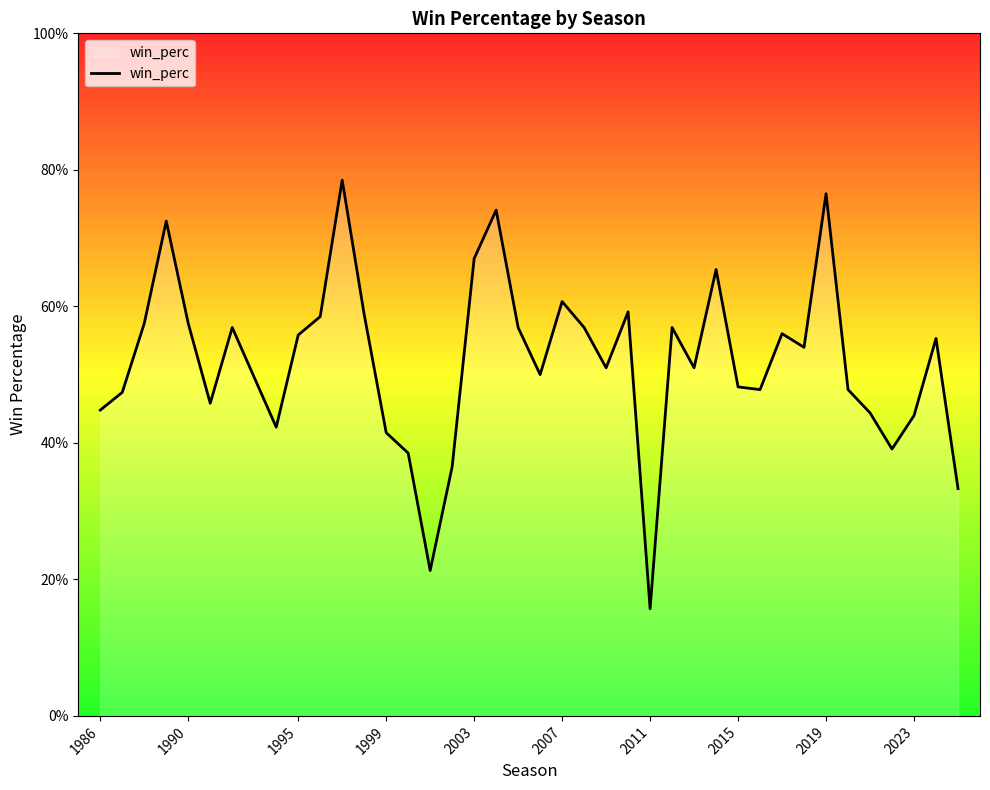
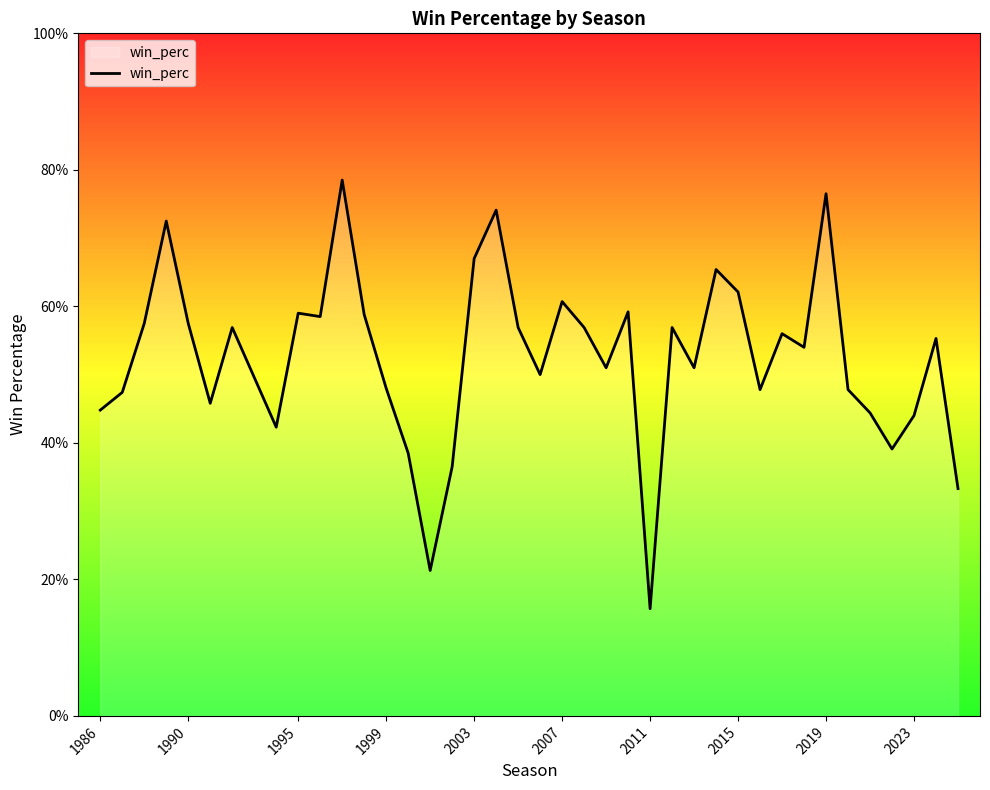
  {
    "1986": "45%",
    "1990": "57%",
-   "1995": "56%",
-   "1999": "42%",
+   "1995": "59%",
+   "1999": "48%",
    "2003": "67%",
    "2007": "61%",
    "2011": "16%",
-   "2015": "48%",
+   "2015": "62%",
    "2019": "77%",
    "2023": "44%"
  }
